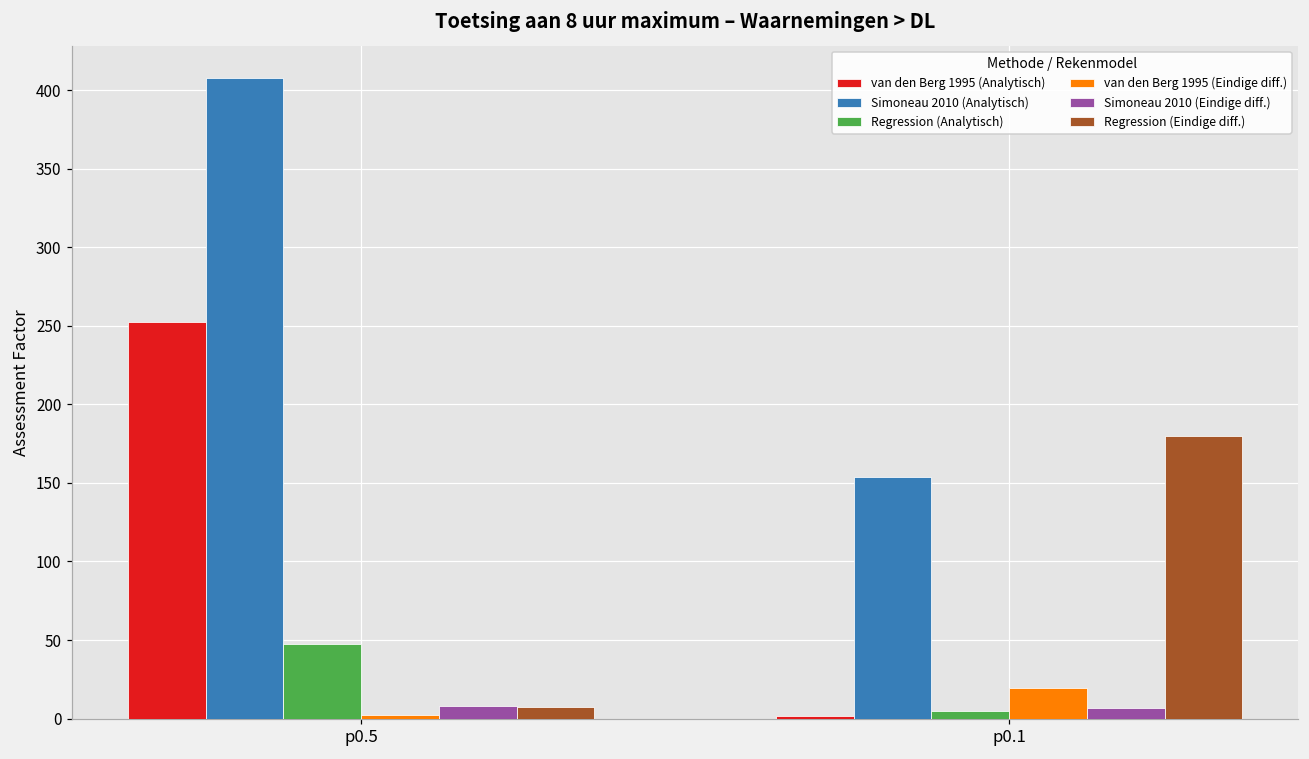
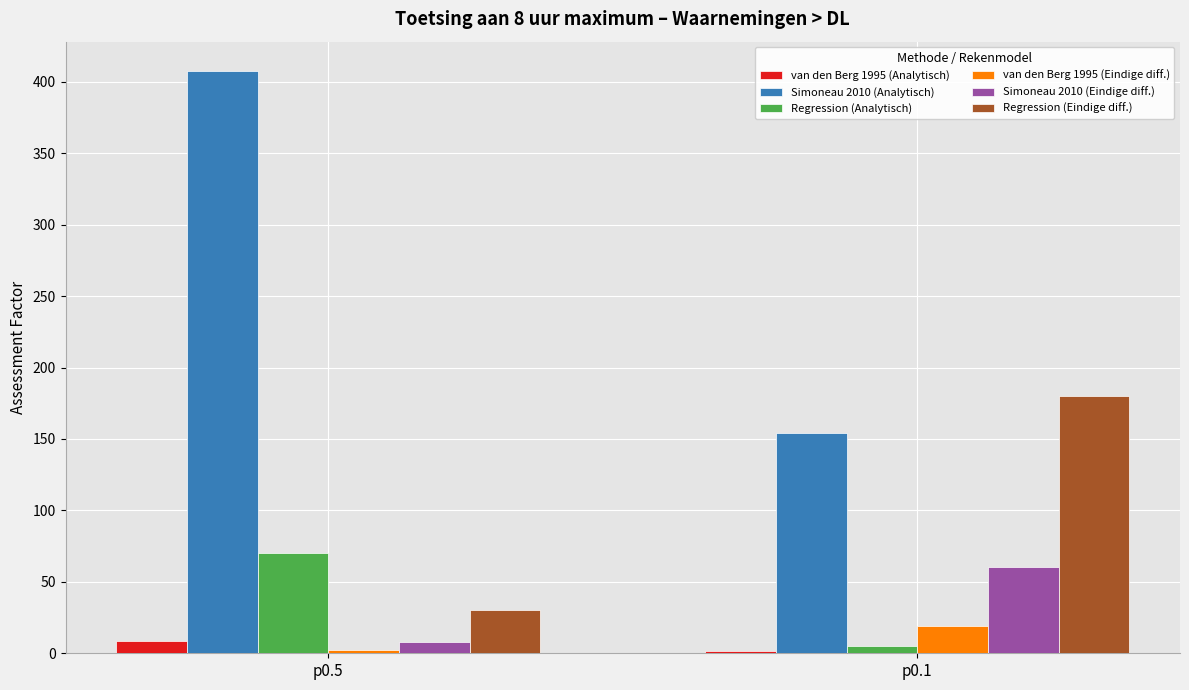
  {
    "van den Berg 1995 (Analytisch)": {
-     "p0.5": 252,
+     "p0.5": 9,
      "p0.1": 2
    },
    "Simoneau 2010 (Analytisch)": {
      "p0.5": 408,
      "p0.1": 154
    },
    "Regression (Analytisch)": {
-     "p0.5": 48,
+     "p0.5": 70,
      "p0.1": 5
    },
    "van den Berg 1995 (Eindige diff.)": {
      "p0.5": 3,
      "p0.1": 19
    },
    "Simoneau 2010 (Eindige diff.)": {
      "p0.5": 8,
-     "p0.1": 7
+     "p0.1": 60
    },
    "Regression (Eindige diff.)": {
-     "p0.5": 7,
+     "p0.5": 30,
      "p0.1": 180
    }
  }
